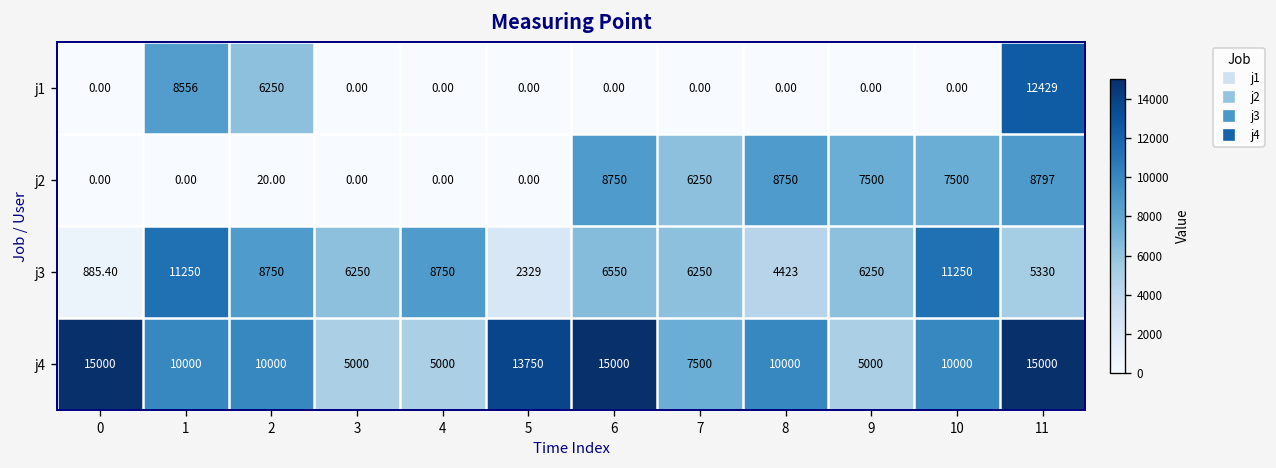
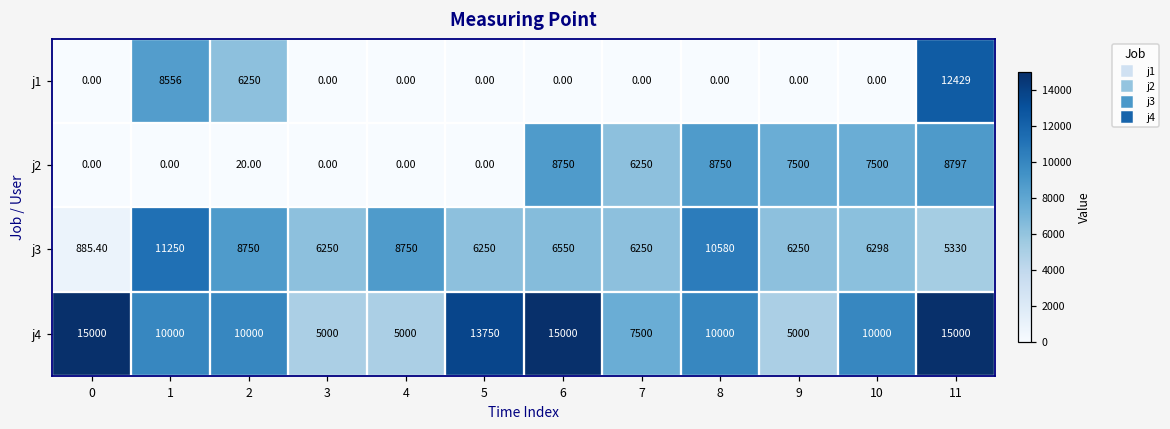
  {
    "j1": {
      "0": 0.00,
      "1": 8556,
      "2": 6250,
      "3": 0.00,
      "4": 0.00,
      "5": 0.00,
      "6": 0.00,
      "7": 0.00,
      "8": 0.00,
      "9": 0.00,
      "10": 0.00,
      "11": 12429
    },
    "j2": {
      "0": 0.00,
      "1": 0.00,
      "2": 20.00,
      "3": 0.00,
      "4": 0.00,
      "5": 0.00,
      "6": 8750,
      "7": 6250,
      "8": 8750,
      "9": 7500,
      "10": 7500,
      "11": 8797
    },
    "j3": {
      "0": 885.40,
      "1": 11250,
      "2": 8750,
      "3": 6250,
      "4": 8750,
-     "5": 2329,
+     "5": 6250,
      "6": 6550,
      "7": 6250,
-     "8": 4423,
+     "8": 10580,
      "9": 6250,
-     "10": 11250,
+     "10": 6298,
      "11": 5330
    },
    "j4": {
      "0": 15000,
      "1": 10000,
      "2": 10000,
      "3": 5000,
      "4": 5000,
      "5": 13750,
      "6": 15000,
      "7": 7500,
      "8": 10000,
      "9": 5000,
      "10": 10000,
      "11": 15000
    }
  }
